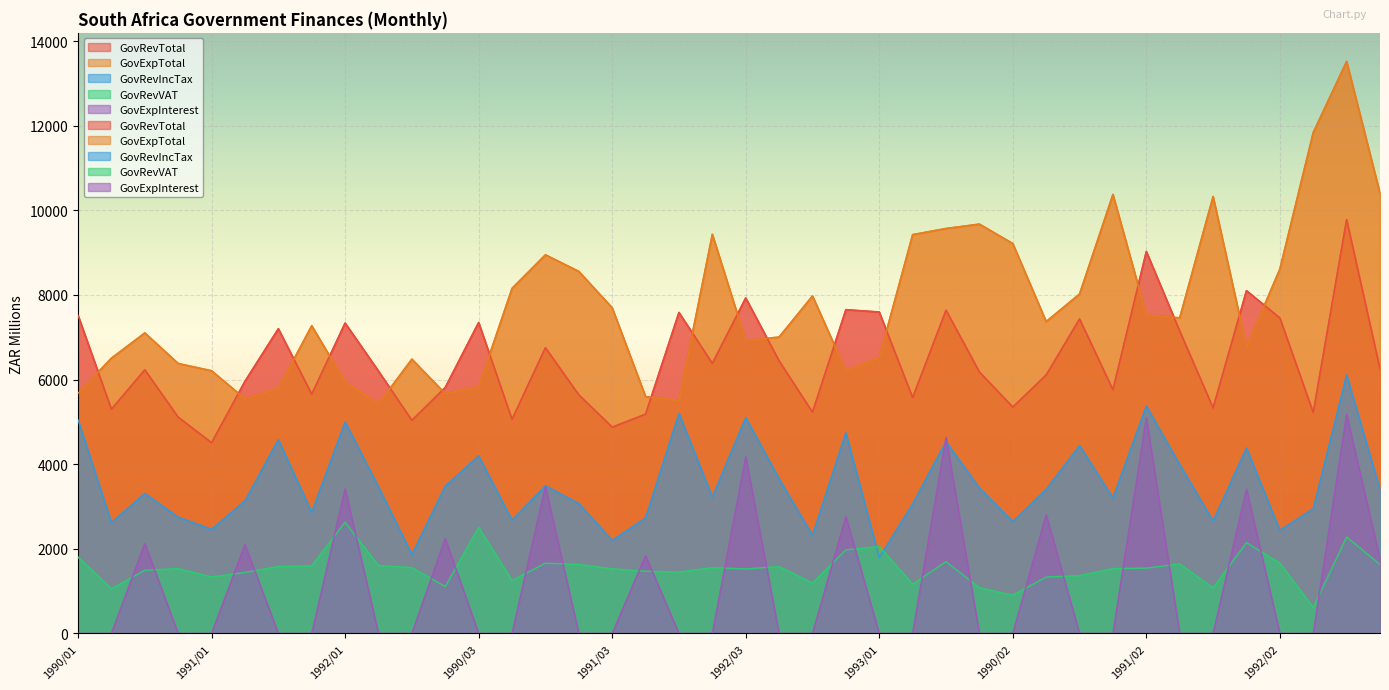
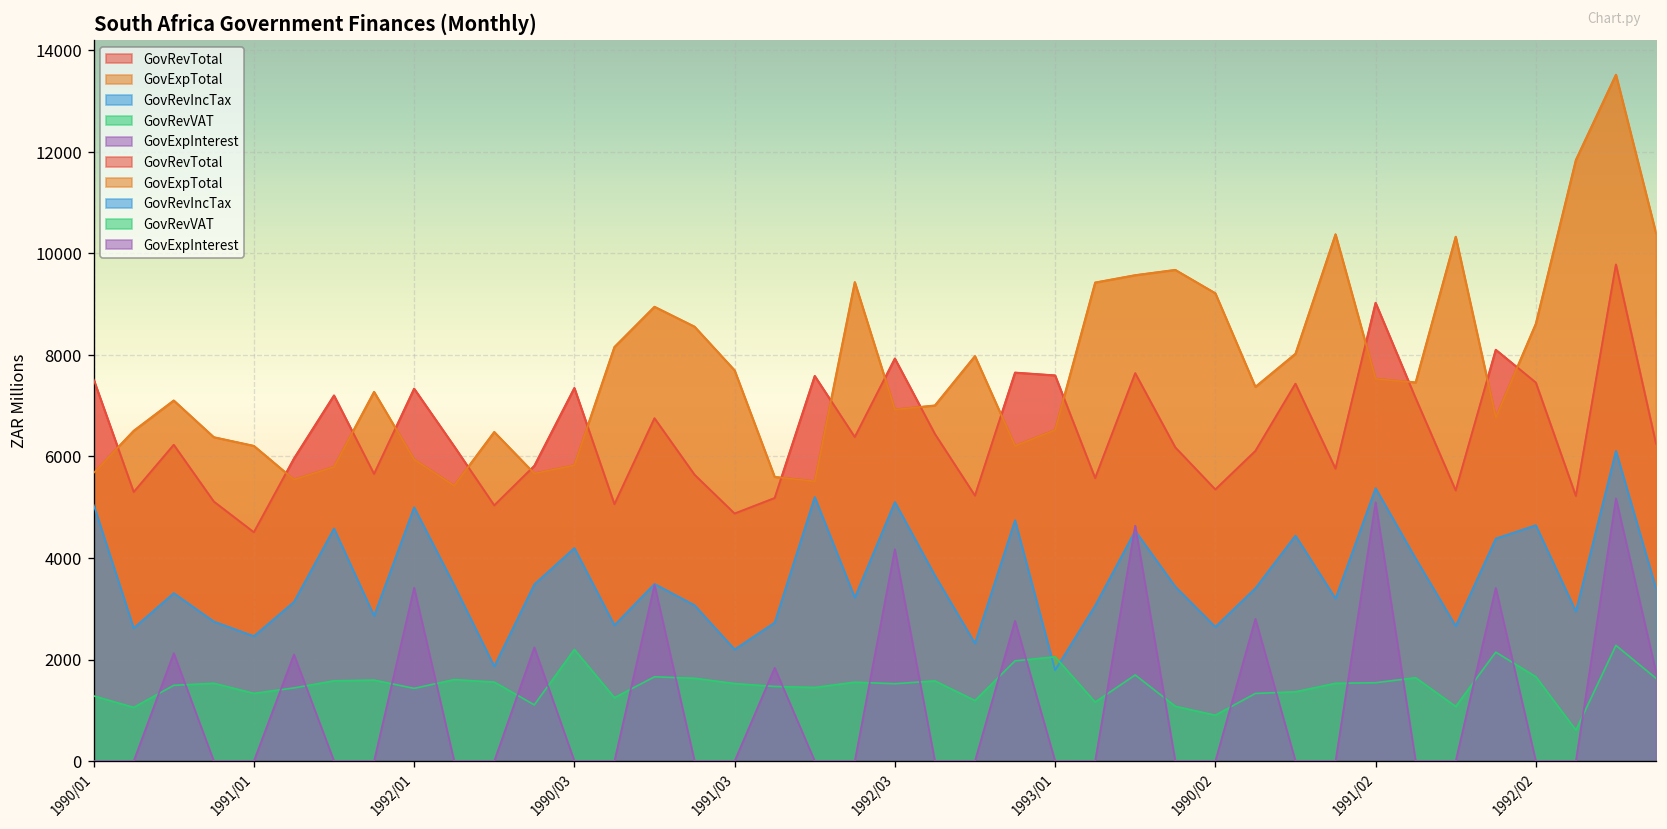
  {
    "GovRevIncTax": {
      "1990/01": 5000,
      "1991/01": 2500,
      "1992/01": 5000,
      "1990/03": 4200,
      "1991/03": 2200,
      "1992/03": 5100,
      "1993/01": 1800,
      "1990/02": 2600,
      "1991/02": 5400,
-     "1992/02": 2400
+     "1992/02": 4600
    },
    "GovRevVAT": {
-     "1990/01": 1800,
+     "1990/01": 1300,
      "1991/01": 1300,
-     "1992/01": 2600,
-     "1990/03": 2500,
+     "1992/01": 1400,
+     "1990/03": 2200,
      "1991/03": 1500,
      "1992/03": 1500,
      "1993/01": 2100,
      "1990/02": 900,
      "1991/02": 1500,
      "1992/02": 1700
    },
    "GovExpInterest": {
      "1990/01": 0,
      "1991/01": 0,
      "1992/01": 3400,
      "1990/03": 0,
      "1991/03": 0,
      "1992/03": 4200,
      "1993/01": 0,
      "1990/02": 0,
      "1991/02": 5100,
      "1992/02": 0
    }
  }
